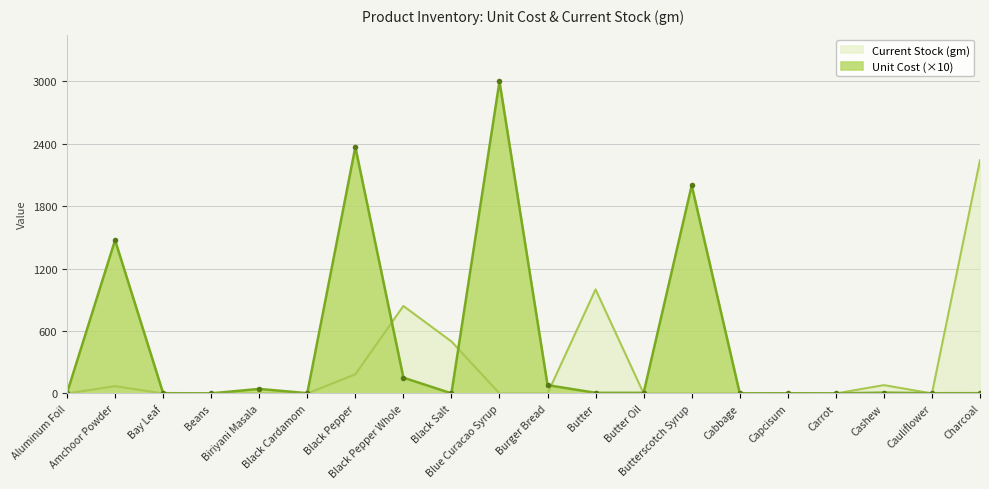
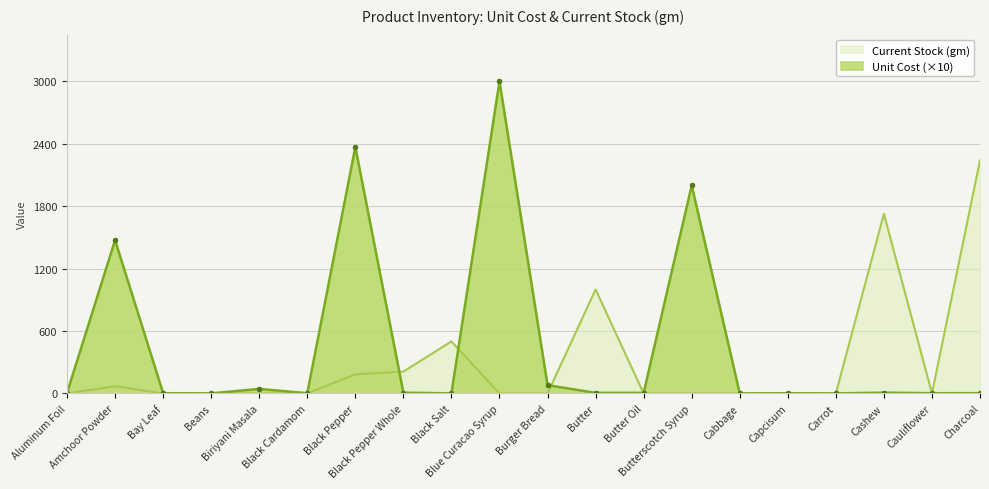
  {
    "Current Stock (gm)": {
      "Amchoor Powder": 70,
      "Biriyani Masala": 0,
      "Black Pepper": 180,
-     "Black Pepper Whole": 840,
+     "Black Pepper Whole": 210,
      "Black Salt": 500,
      "Blue Curacao Syrup": 0,
      "Burger Bread": 0,
      "Butter": 1000,
      "Butterscotch Syrup": 0,
-     "Cashew": 80,
+     "Cashew": 1730,
      "Charcoal": 2240
    },
    "Unit Cost (×10)": {
      "Amchoor Powder": 1470,
      "Biriyani Masala": 40,
      "Black Pepper": 2370,
-     "Black Pepper Whole": 150,
+     "Black Pepper Whole": 10,
      "Black Salt": 0,
      "Blue Curacao Syrup": 3000,
      "Burger Bread": 80,
      "Butter": 10,
      "Butterscotch Syrup": 2000,
      "Cashew": 10,
      "Charcoal": 0
    }
  }
